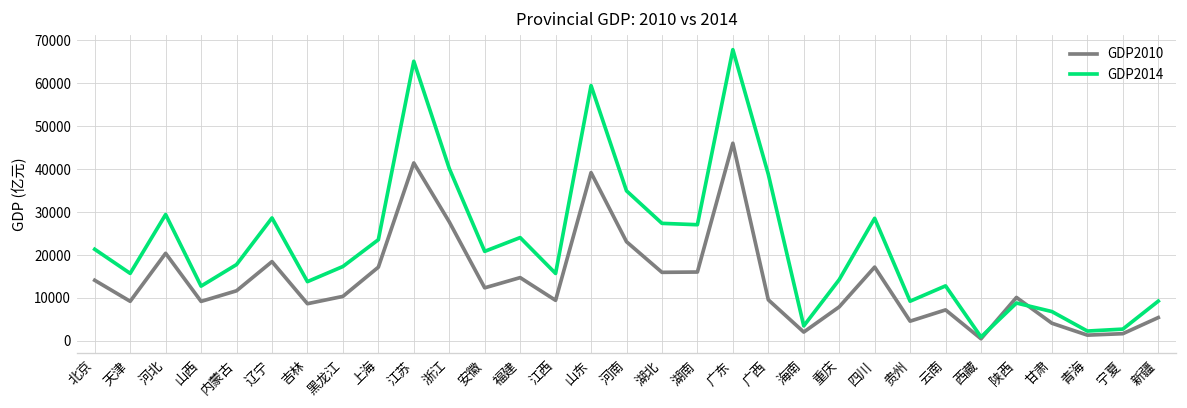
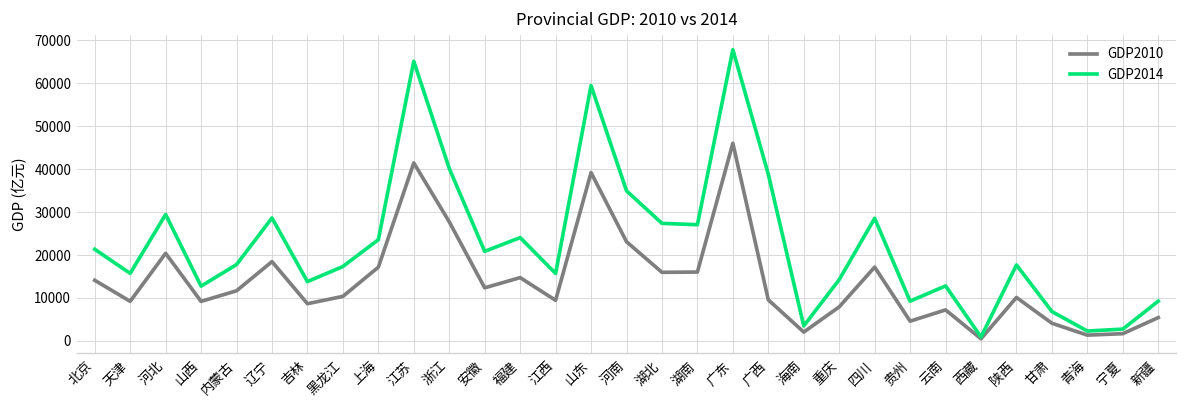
  {
    "GDP2010": {
      "北京": 14000,
      "天津": 9000,
      "河北": 20000,
      "山西": 9000,
      "内蒙古": 12000,
      "辽宁": 18000,
      "吉林": 9000,
      "黑龙江": 10000,
      "上海": 17000,
      "江苏": 41000,
      "浙江": 28000,
      "安徽": 12000,
      "福建": 15000,
      "江西": 9000,
      "山东": 39000,
      "河南": 23000,
      "湖北": 16000,
      "湖南": 16000,
      "广东": 46000,
      "广西": 10000,
      "海南": 2000,
      "重庆": 8000,
      "四川": 17000,
      "贵州": 5000,
      "云南": 7000,
      "陕西": 10000,
      "甘肃": 4000,
      "青海": 1000,
      "宁夏": 2000,
      "新疆": 5000
    },
    "GDP2014": {
      "北京": 21000,
      "天津": 16000,
      "河北": 29000,
      "山西": 13000,
      "内蒙古": 18000,
      "辽宁": 29000,
      "吉林": 14000,
      "黑龙江": 17000,
      "上海": 24000,
      "江苏": 65000,
      "浙江": 40000,
      "安徽": 21000,
      "福建": 24000,
      "江西": 16000,
      "山东": 59000,
      "河南": 35000,
      "湖北": 27000,
      "湖南": 27000,
      "广东": 68000,
      "广西": 39000,
      "海南": 4000,
      "重庆": 14000,
      "四川": 29000,
      "贵州": 9000,
      "云南": 13000,
-     "陕西": 9000,
+     "陕西": 18000,
      "甘肃": 7000,
      "青海": 2000,
      "宁夏": 3000,
      "新疆": 9000
    }
  }
